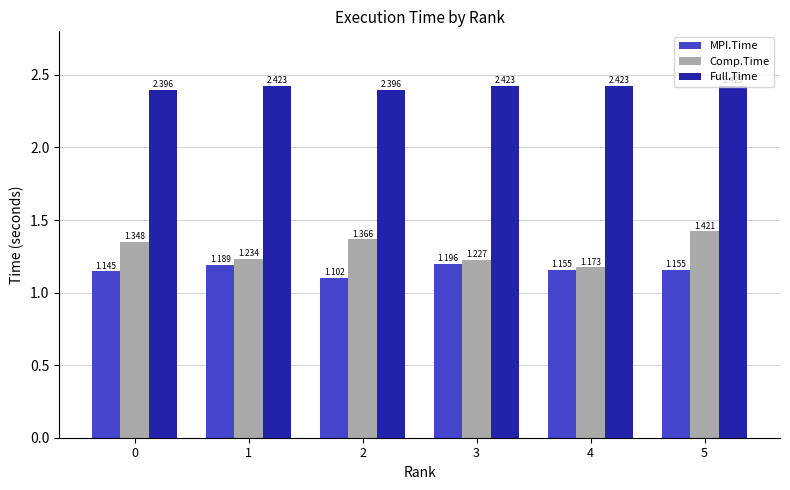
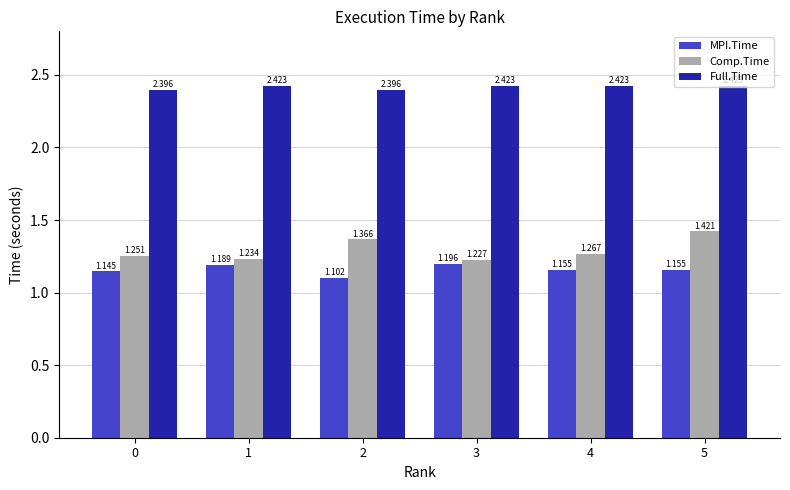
  {
    "Comp.Time": {
-     "0": 1.348,
+     "0": 1.251,
      "1": 1.234,
      "2": 1.366,
      "3": 1.227,
-     "4": 1.173,
+     "4": 1.267,
      "5": 1.421
    }
  }
